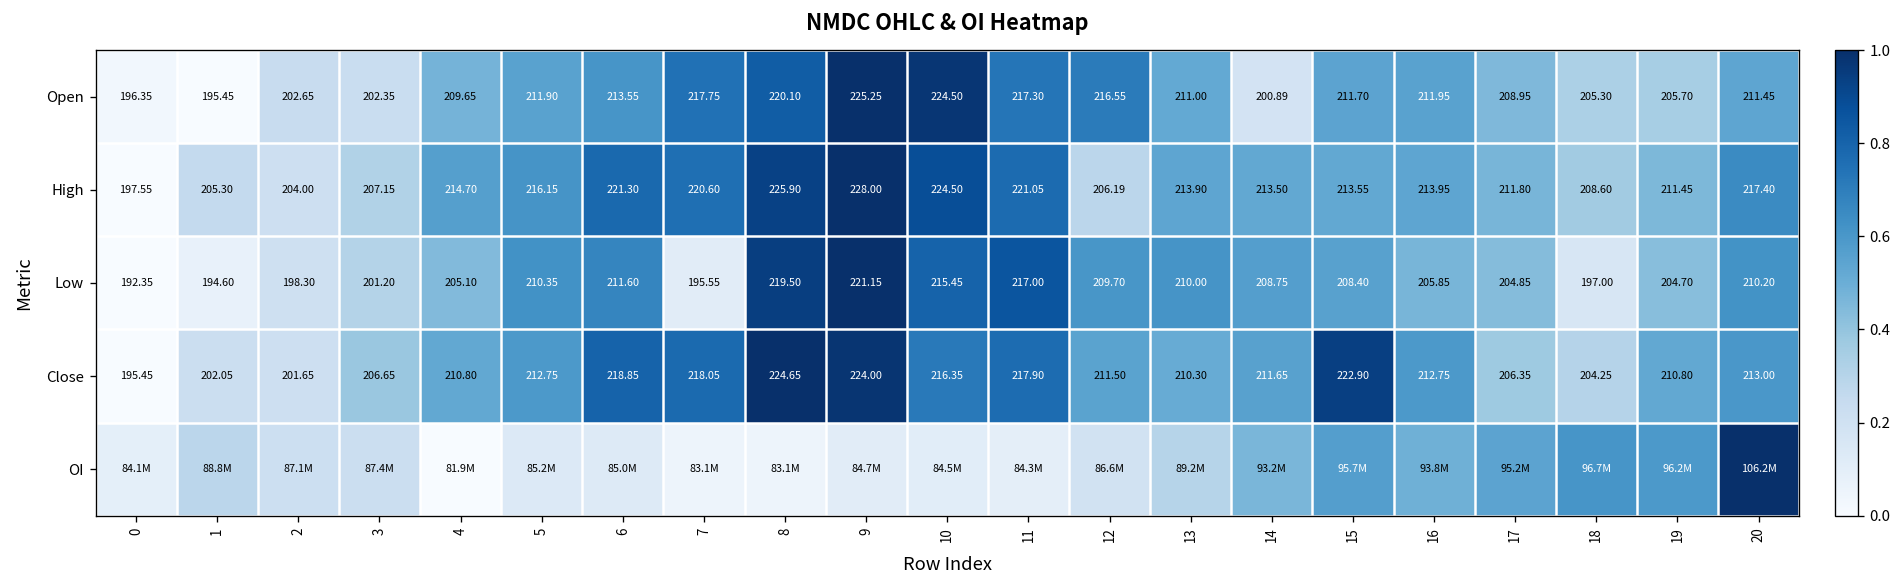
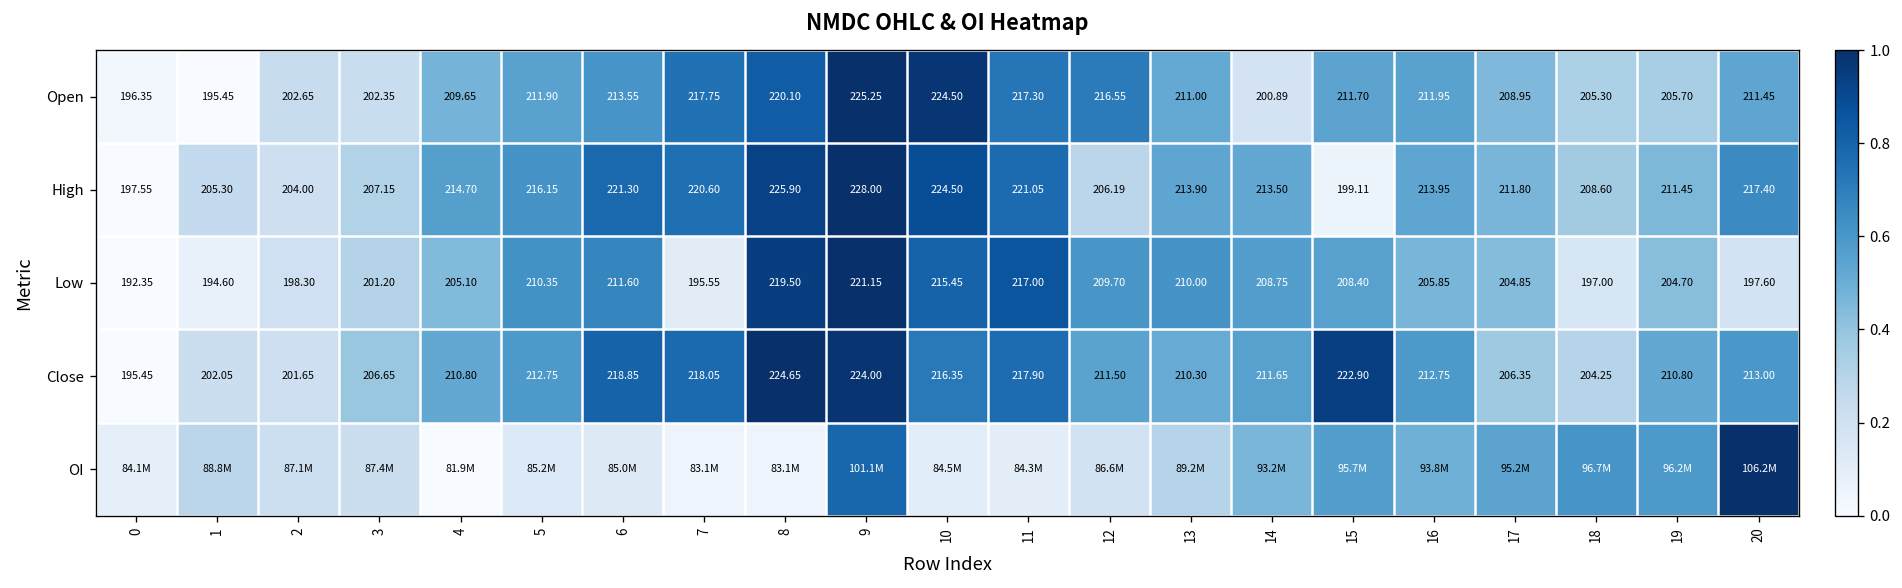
  {
    "Open": {
      "0": "196.35",
      "1": "195.45",
      "2": "202.65",
      "3": "202.35",
      "4": "209.65",
      "5": "211.90",
      "6": "213.55",
      "7": "217.75",
      "8": "220.10",
      "9": "225.25",
      "10": "224.50",
      "11": "217.30",
      "12": "216.55",
      "13": "211.00",
      "14": "200.89",
      "15": "211.70",
      "16": "211.95",
      "17": "208.95",
      "18": "205.30",
      "19": "205.70",
      "20": "211.45"
    },
    "High": {
      "0": "197.55",
      "1": "205.30",
      "2": "204.00",
      "3": "207.15",
      "4": "214.70",
      "5": "216.15",
      "6": "221.30",
      "7": "220.60",
      "8": "225.90",
      "9": "228.00",
      "10": "224.50",
      "11": "221.05",
      "12": "206.19",
      "13": "213.90",
      "14": "213.50",
-     "15": "213.55",
+     "15": "199.11",
      "16": "213.95",
      "17": "211.80",
      "18": "208.60",
      "19": "211.45",
      "20": "217.40"
    },
    "Low": {
      "0": "192.35",
      "1": "194.60",
      "2": "198.30",
      "3": "201.20",
      "4": "205.10",
      "5": "210.35",
      "6": "211.60",
      "7": "195.55",
      "8": "219.50",
      "9": "221.15",
      "10": "215.45",
      "11": "217.00",
      "12": "209.70",
      "13": "210.00",
      "14": "208.75",
      "15": "208.40",
      "16": "205.85",
      "17": "204.85",
      "18": "197.00",
      "19": "204.70",
-     "20": "210.20"
+     "20": "197.60"
    },
    "Close": {
      "0": "195.45",
      "1": "202.05",
      "2": "201.65",
      "3": "206.65",
      "4": "210.80",
      "5": "212.75",
      "6": "218.85",
      "7": "218.05",
      "8": "224.65",
      "9": "224.00",
      "10": "216.35",
      "11": "217.90",
      "12": "211.50",
      "13": "210.30",
      "14": "211.65",
      "15": "222.90",
      "16": "212.75",
      "17": "206.35",
      "18": "204.25",
      "19": "210.80",
      "20": "213.00"
    },
    "OI": {
      "0": "84.1M",
      "1": "88.8M",
      "2": "87.1M",
      "3": "87.4M",
      "4": "81.9M",
      "5": "85.2M",
      "6": "85.0M",
      "7": "83.1M",
      "8": "83.1M",
-     "9": "84.7M",
+     "9": "101.1M",
      "10": "84.5M",
      "11": "84.3M",
      "12": "86.6M",
      "13": "89.2M",
      "14": "93.2M",
      "15": "95.7M",
      "16": "93.8M",
      "17": "95.2M",
      "18": "96.7M",
      "19": "96.2M",
      "20": "106.2M"
    }
  }
